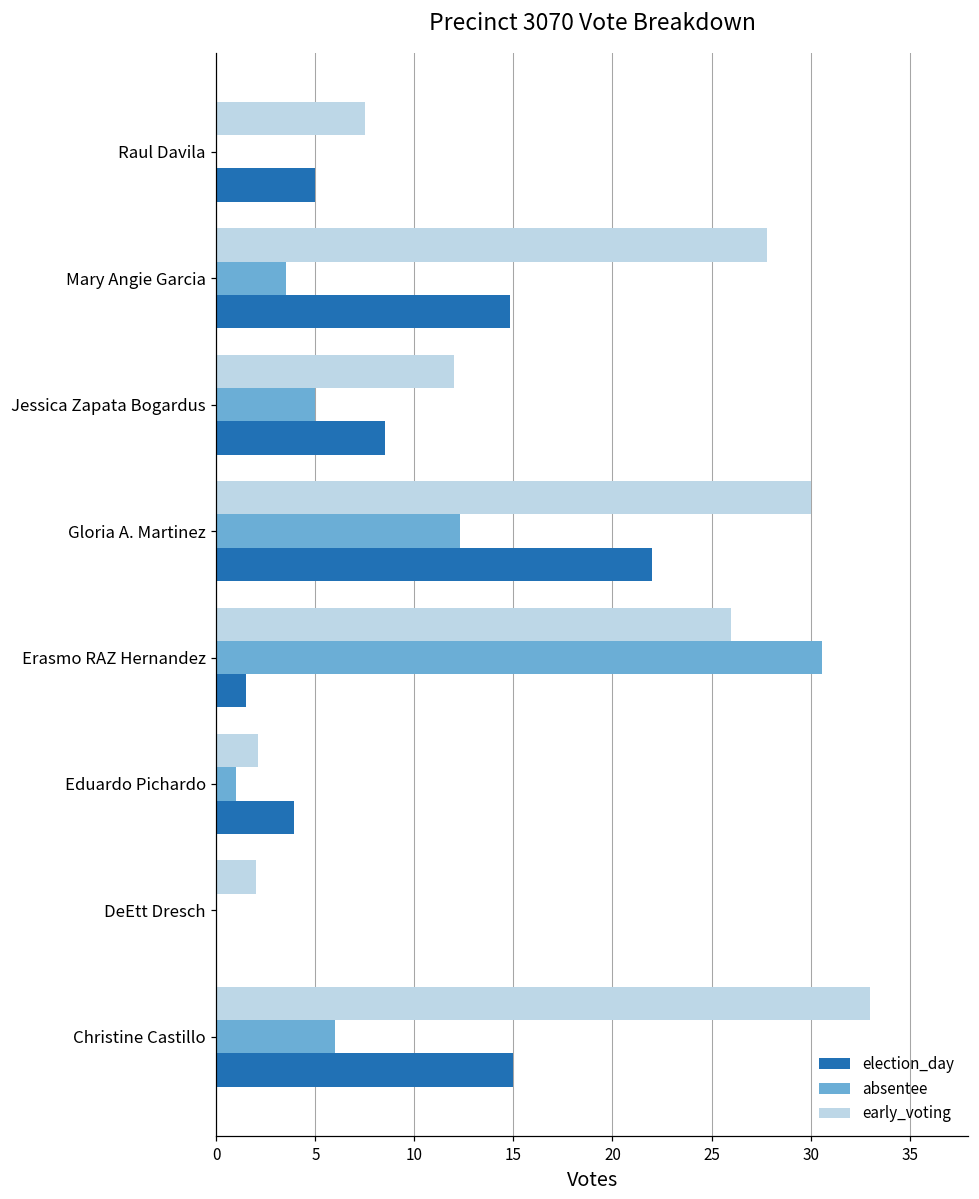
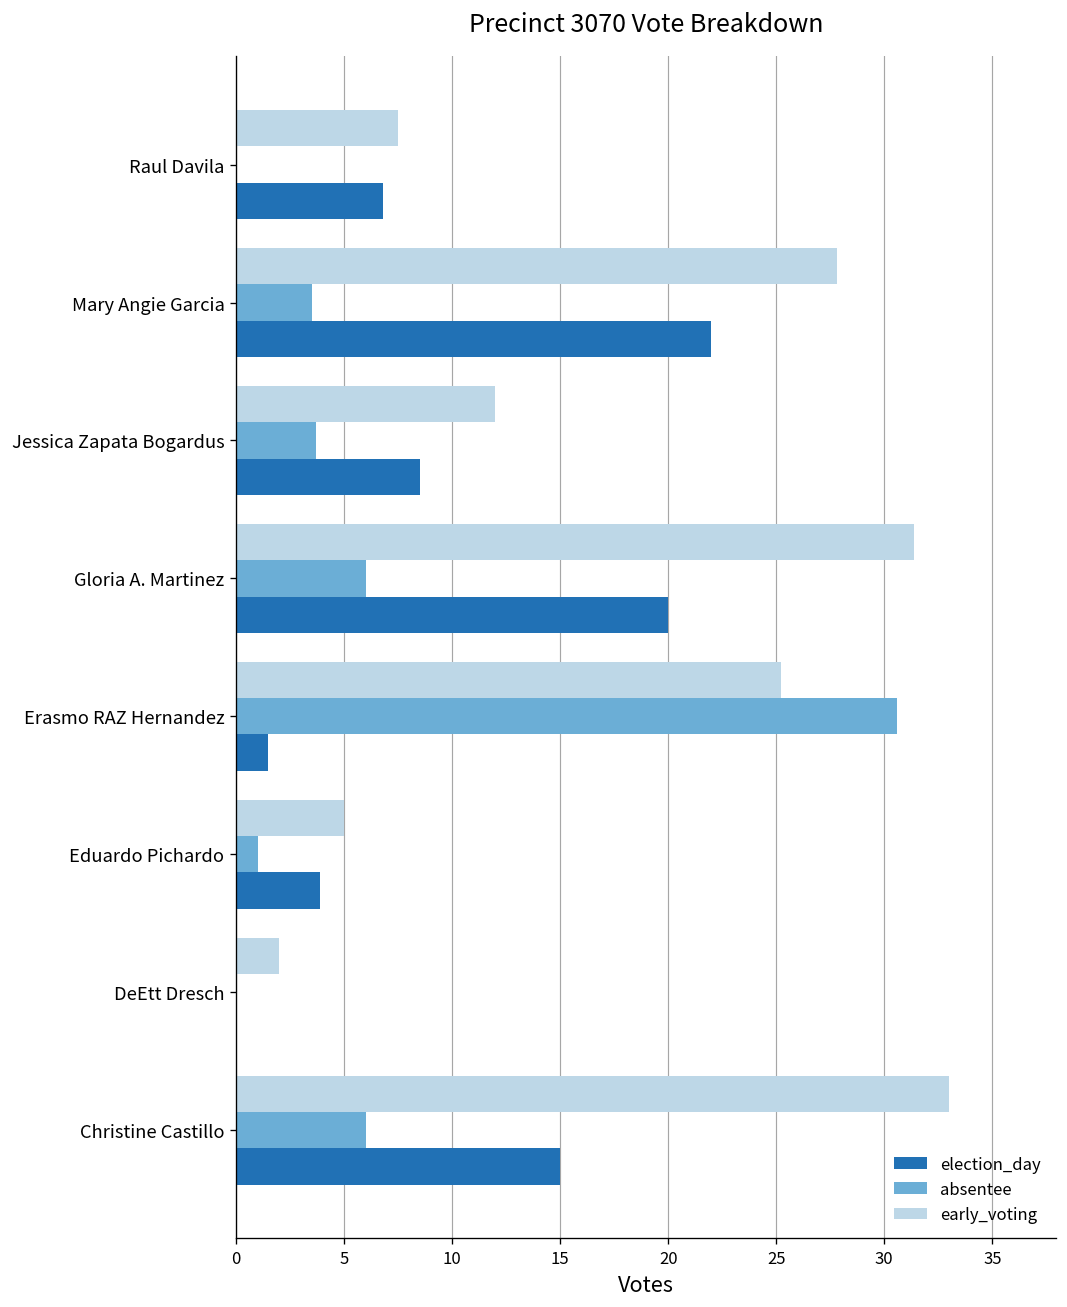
  {
    "election_day": {
-     "Raul Davila": 5.0,
-     "Mary Angie Garcia": 14.8,
+     "Raul Davila": 6.8,
+     "Mary Angie Garcia": 22.0,
      "Jessica Zapata Bogardus": 8.5,
-     "Gloria A. Martinez": 22,
+     "Gloria A. Martinez": 20,
      "Erasmo RAZ Hernandez": 1.5,
      "Eduardo Pichardo": 3.9,
      "DeEtt Dresch": 0.0,
      "Christine Castillo": 15.0
    },
    "absentee": {
      "Raul Davila": 0.0,
      "Mary Angie Garcia": 3.5,
-     "Jessica Zapata Bogardus": 5.0,
-     "Gloria A. Martinez": 12.3,
+     "Jessica Zapata Bogardus": 3.7,
+     "Gloria A. Martinez": 6.0,
      "Erasmo RAZ Hernandez": 30.6,
      "Eduardo Pichardo": 1.0,
      "DeEtt Dresch": 0.0,
      "Christine Castillo": 6.0
    },
    "early_voting": {
      "Raul Davila": 7.5,
      "Mary Angie Garcia": 27.8,
      "Jessica Zapata Bogardus": 12.0,
-     "Gloria A. Martinez": 30.0,
-     "Erasmo RAZ Hernandez": 26.0,
-     "Eduardo Pichardo": 2.1,
+     "Gloria A. Martinez": 31.4,
+     "Erasmo RAZ Hernandez": 25.2,
+     "Eduardo Pichardo": 5.0,
      "DeEtt Dresch": 2.0,
      "Christine Castillo": 33.0
    }
  }
